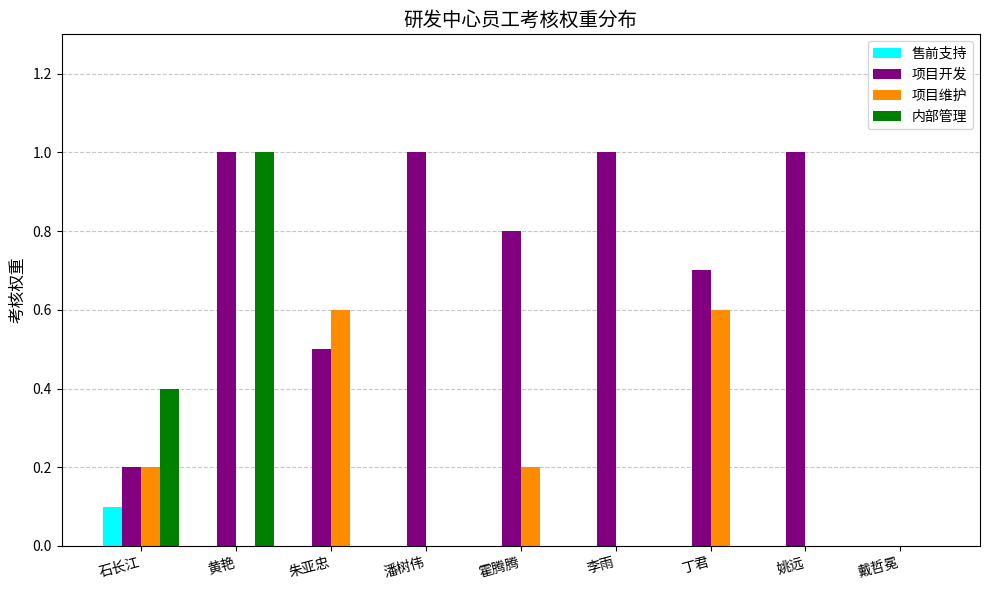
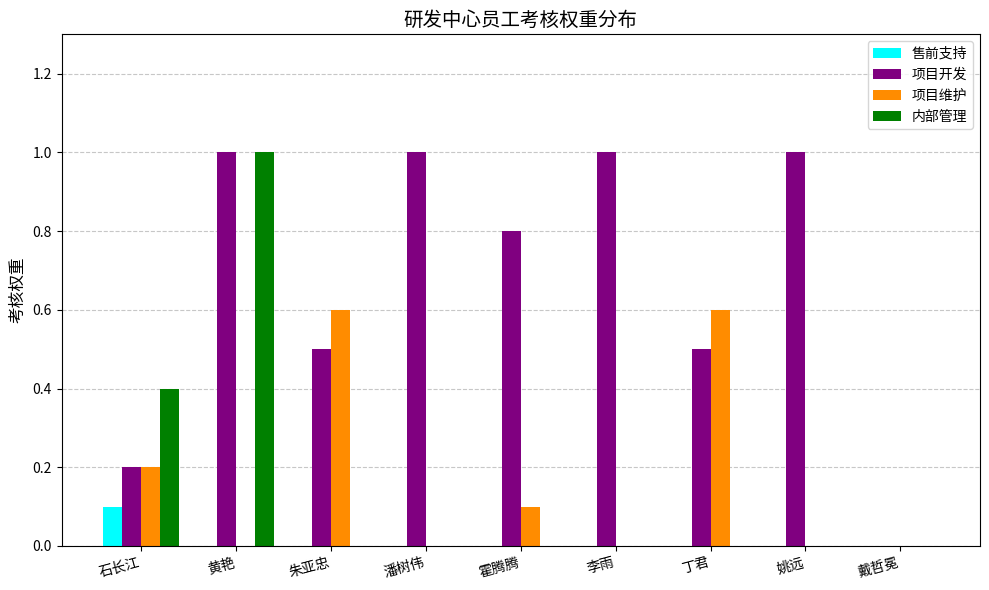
  {
    "售前支持": {
      "石长江": 0.1,
      "黄艳": 0.0,
      "朱亚忠": 0.0,
      "潘树伟": 0.0,
      "霍腾腾": 0.0,
      "李雨": 0.0,
      "丁君": 0.0,
      "姚远": 0.0,
      "戴哲冕": 0.0
    },
    "项目开发": {
      "石长江": 0.2,
      "黄艳": 1.0,
      "朱亚忠": 0.5,
      "潘树伟": 1.0,
      "霍腾腾": 0.8,
      "李雨": 1.0,
-     "丁君": 0.7,
+     "丁君": 0.5,
      "姚远": 1.0,
      "戴哲冕": 0.0
    },
    "项目维护": {
      "石长江": 0.2,
      "黄艳": 0.0,
      "朱亚忠": 0.6,
      "潘树伟": 0.0,
-     "霍腾腾": 0.2,
+     "霍腾腾": 0.1,
      "李雨": 0.0,
      "丁君": 0.6,
      "姚远": 0.0,
      "戴哲冕": 0.0
    },
    "内部管理": {
      "石长江": 0.4,
      "黄艳": 1.0,
      "朱亚忠": 0.0,
      "潘树伟": 0.0,
      "霍腾腾": 0.0,
      "李雨": 0.0,
      "丁君": 0.0,
      "姚远": 0.0,
      "戴哲冕": 0.0
    }
  }
